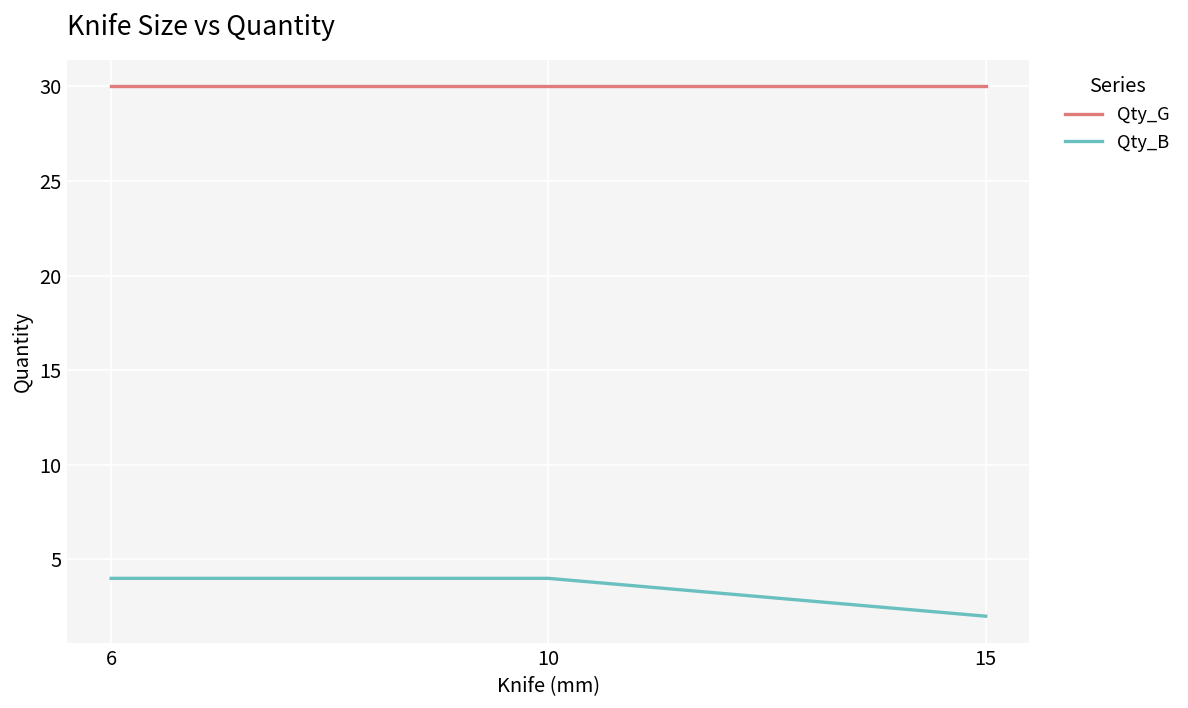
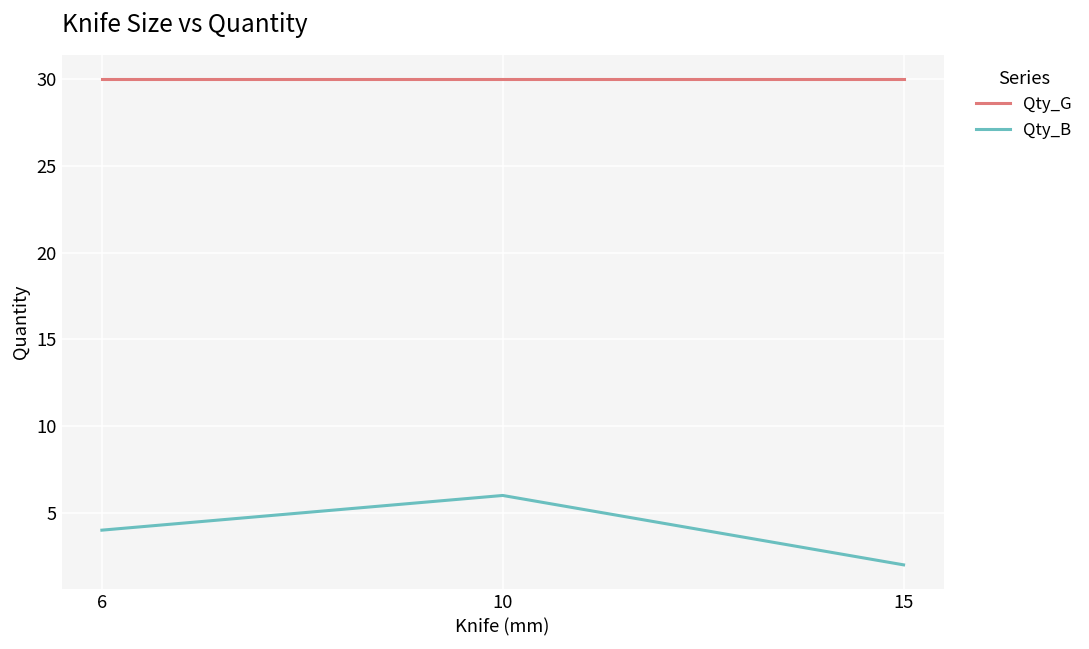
  {
    "Qty_G": {
      "6": 30,
      "10": 30,
      "15": 30
    },
    "Qty_B": {
      "6": 4,
-     "10": 4,
+     "10": 6,
      "15": 2
    }
  }
